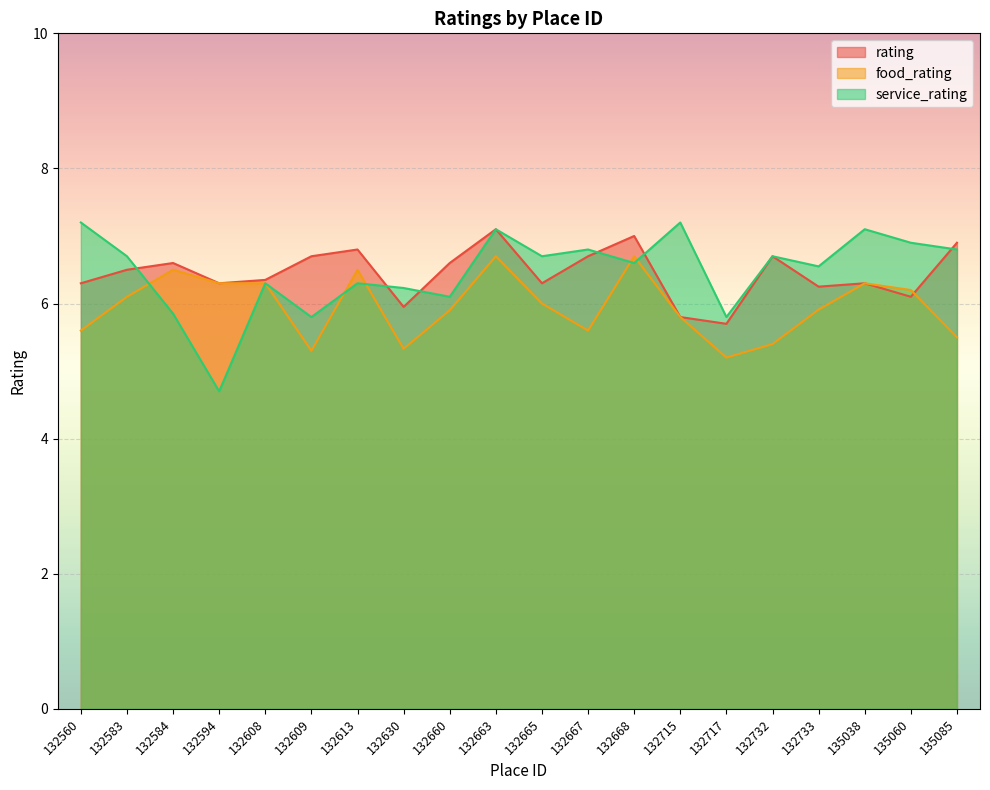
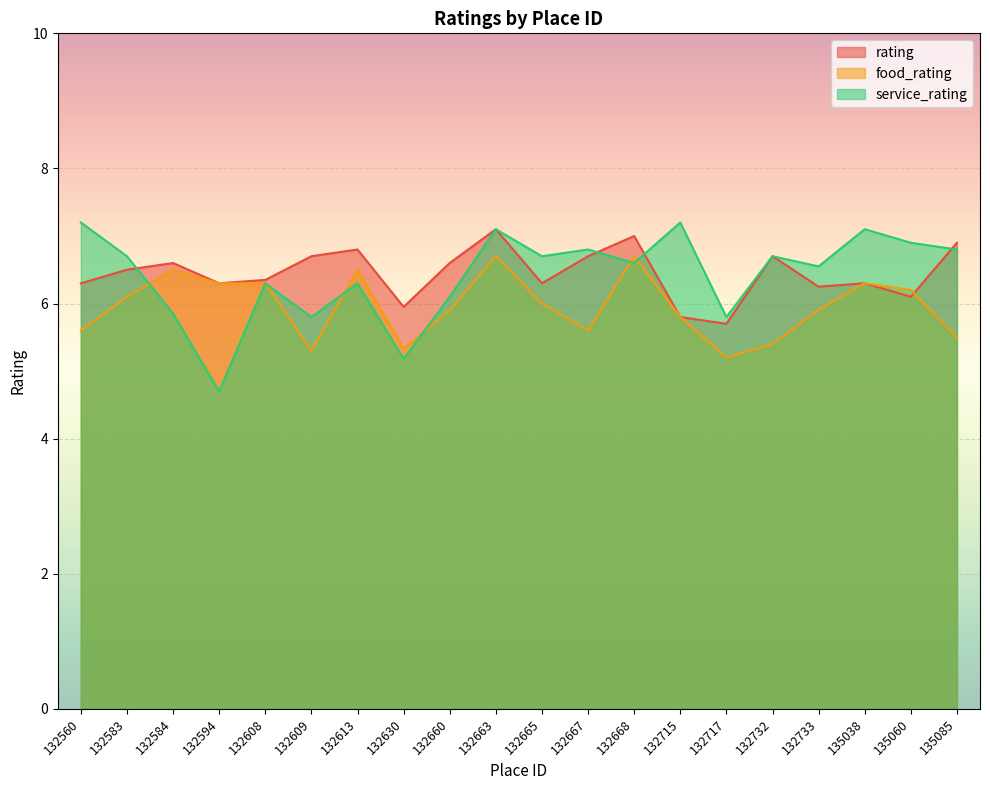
  {
    "rating": {
      "132560": 6.3,
      "132583": 6.5,
      "132584": 6.6,
      "132608": 6.4,
      "132609": 6.7,
      "132613": 6.8,
      "132630": 6.0,
      "132660": 6.6,
      "132665": 6.3,
      "132667": 6.7,
      "132668": 7.0,
      "132717": 5.7,
      "132733": 6.3,
      "135060": 6.1,
      "135085": 6.9
    },
    "food_rating": {
      "132560": 5.6,
      "132583": 6.1,
      "132584": 6.5,
      "132609": 5.3,
      "132613": 6.5,
      "132630": 5.3,
      "132660": 5.9,
      "132663": 6.7,
      "132665": 6.0,
      "132667": 5.6,
      "132668": 6.7,
      "132717": 5.2,
      "132732": 5.4,
      "132733": 5.9,
      "135060": 6.2,
      "135085": 5.5
    },
    "service_rating": {
      "132560": 7.2,
      "132583": 6.7,
      "132584": 5.9,
      "132594": 4.7,
      "132609": 5.8,
      "132613": 6.3,
-     "132630": 6.2,
+     "132630": 5.2,
      "132660": 6.1,
      "132665": 6.7,
      "132667": 6.8,
      "132668": 6.6,
      "132715": 7.2,
      "132717": 5.8,
      "132733": 6.6,
      "135038": 7.1,
      "135060": 6.9,
      "135085": 6.8
    }
  }
